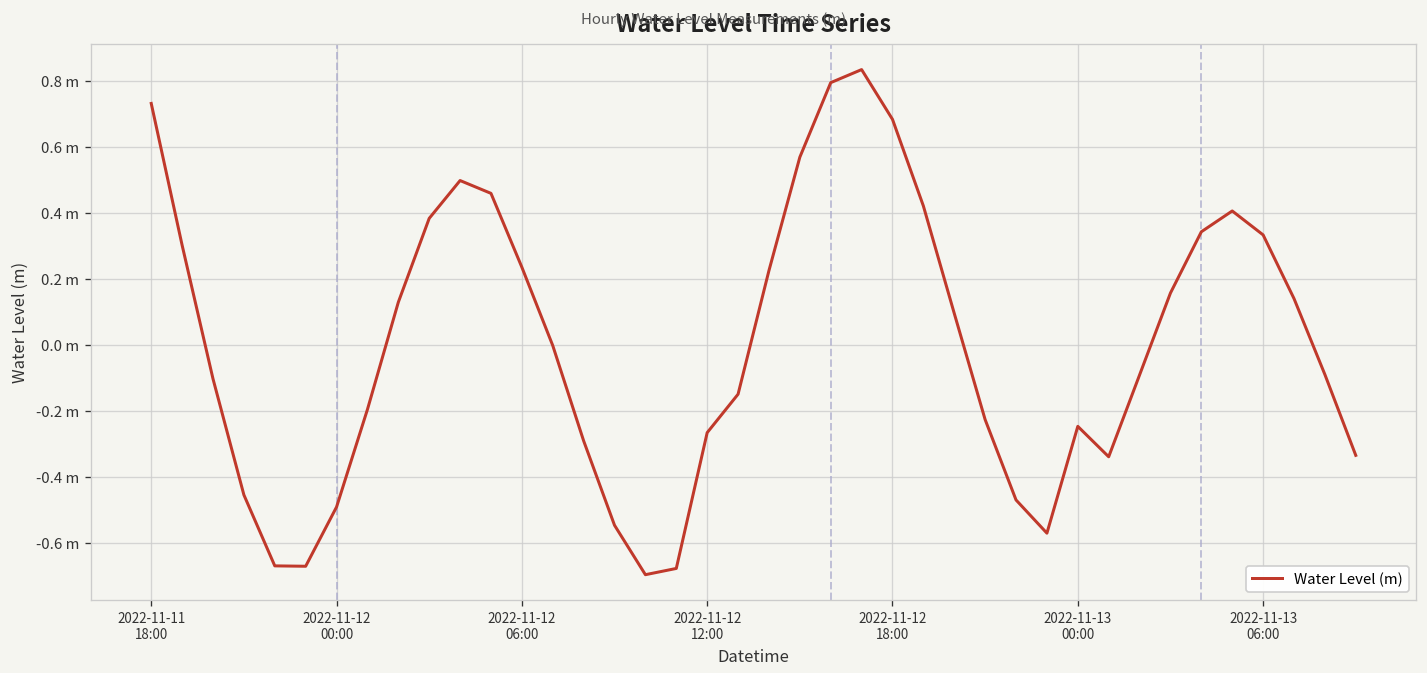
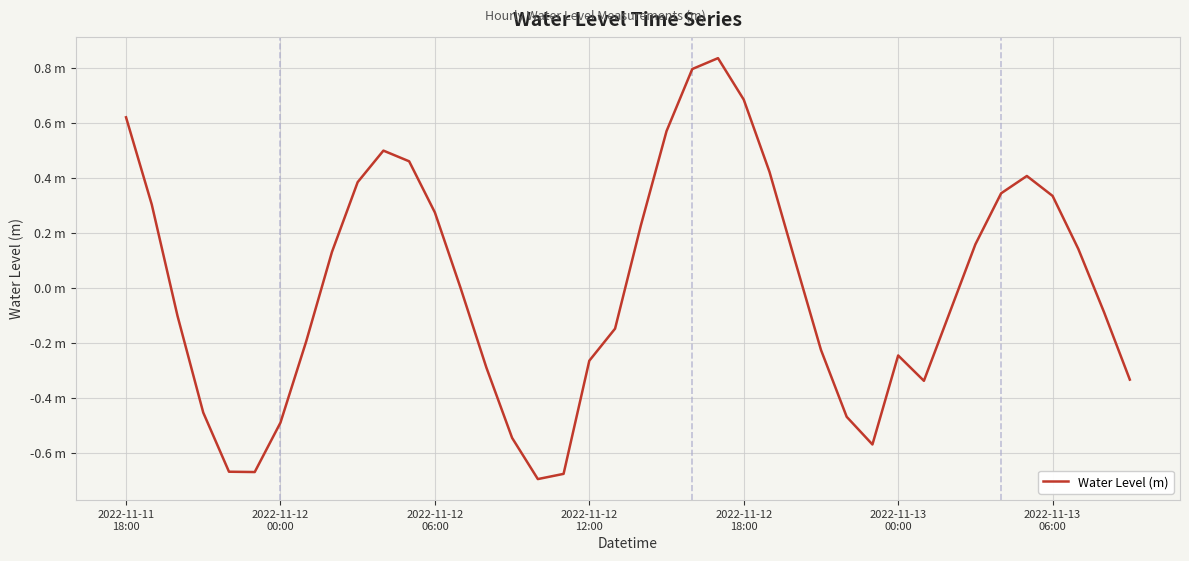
  {
-   "2022-11-11 18:00": "0.73 m",
+   "2022-11-11 18:00": "0.62 m",
    "2022-11-12 00:00": "-0.49 m",
-   "2022-11-12 06:00": "0.24 m",
+   "2022-11-12 06:00": "0.27 m",
    "2022-11-12 12:00": "-0.26 m",
    "2022-11-12 18:00": "0.68 m",
    "2022-11-13 00:00": "-0.25 m",
    "2022-11-13 06:00": "0.33 m"
  }
